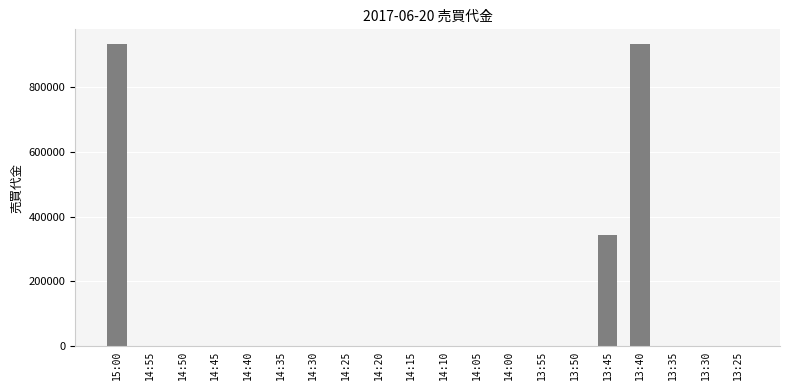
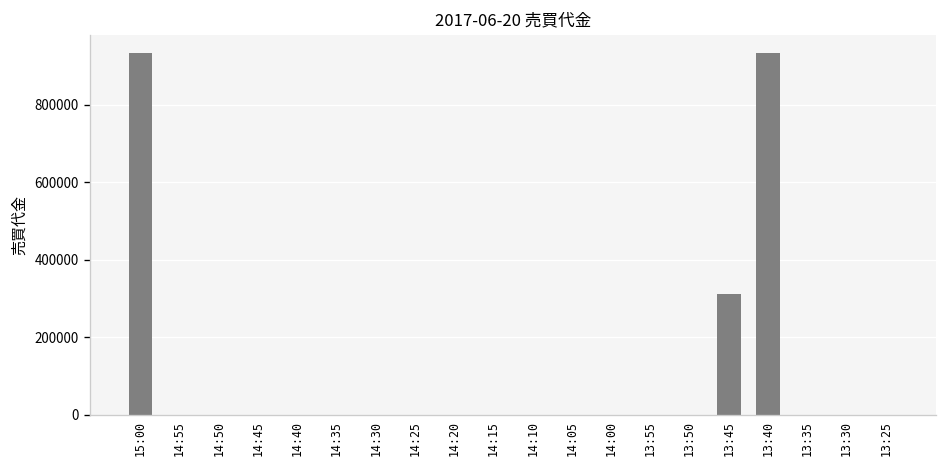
  {
    "15:00": 930000,
    "14:55": 0,
    "14:50": 0,
    "14:45": 0,
    "14:40": 0,
    "14:35": 0,
    "14:30": 0,
    "14:25": 0,
    "14:20": 0,
    "14:15": 0,
    "14:10": 0,
    "14:05": 0,
    "14:00": 0,
    "13:55": 0,
    "13:50": 0,
-   "13:45": 340000,
+   "13:45": 310000,
    "13:40": 930000,
    "13:35": 0,
    "13:30": 0,
    "13:25": 0
  }
